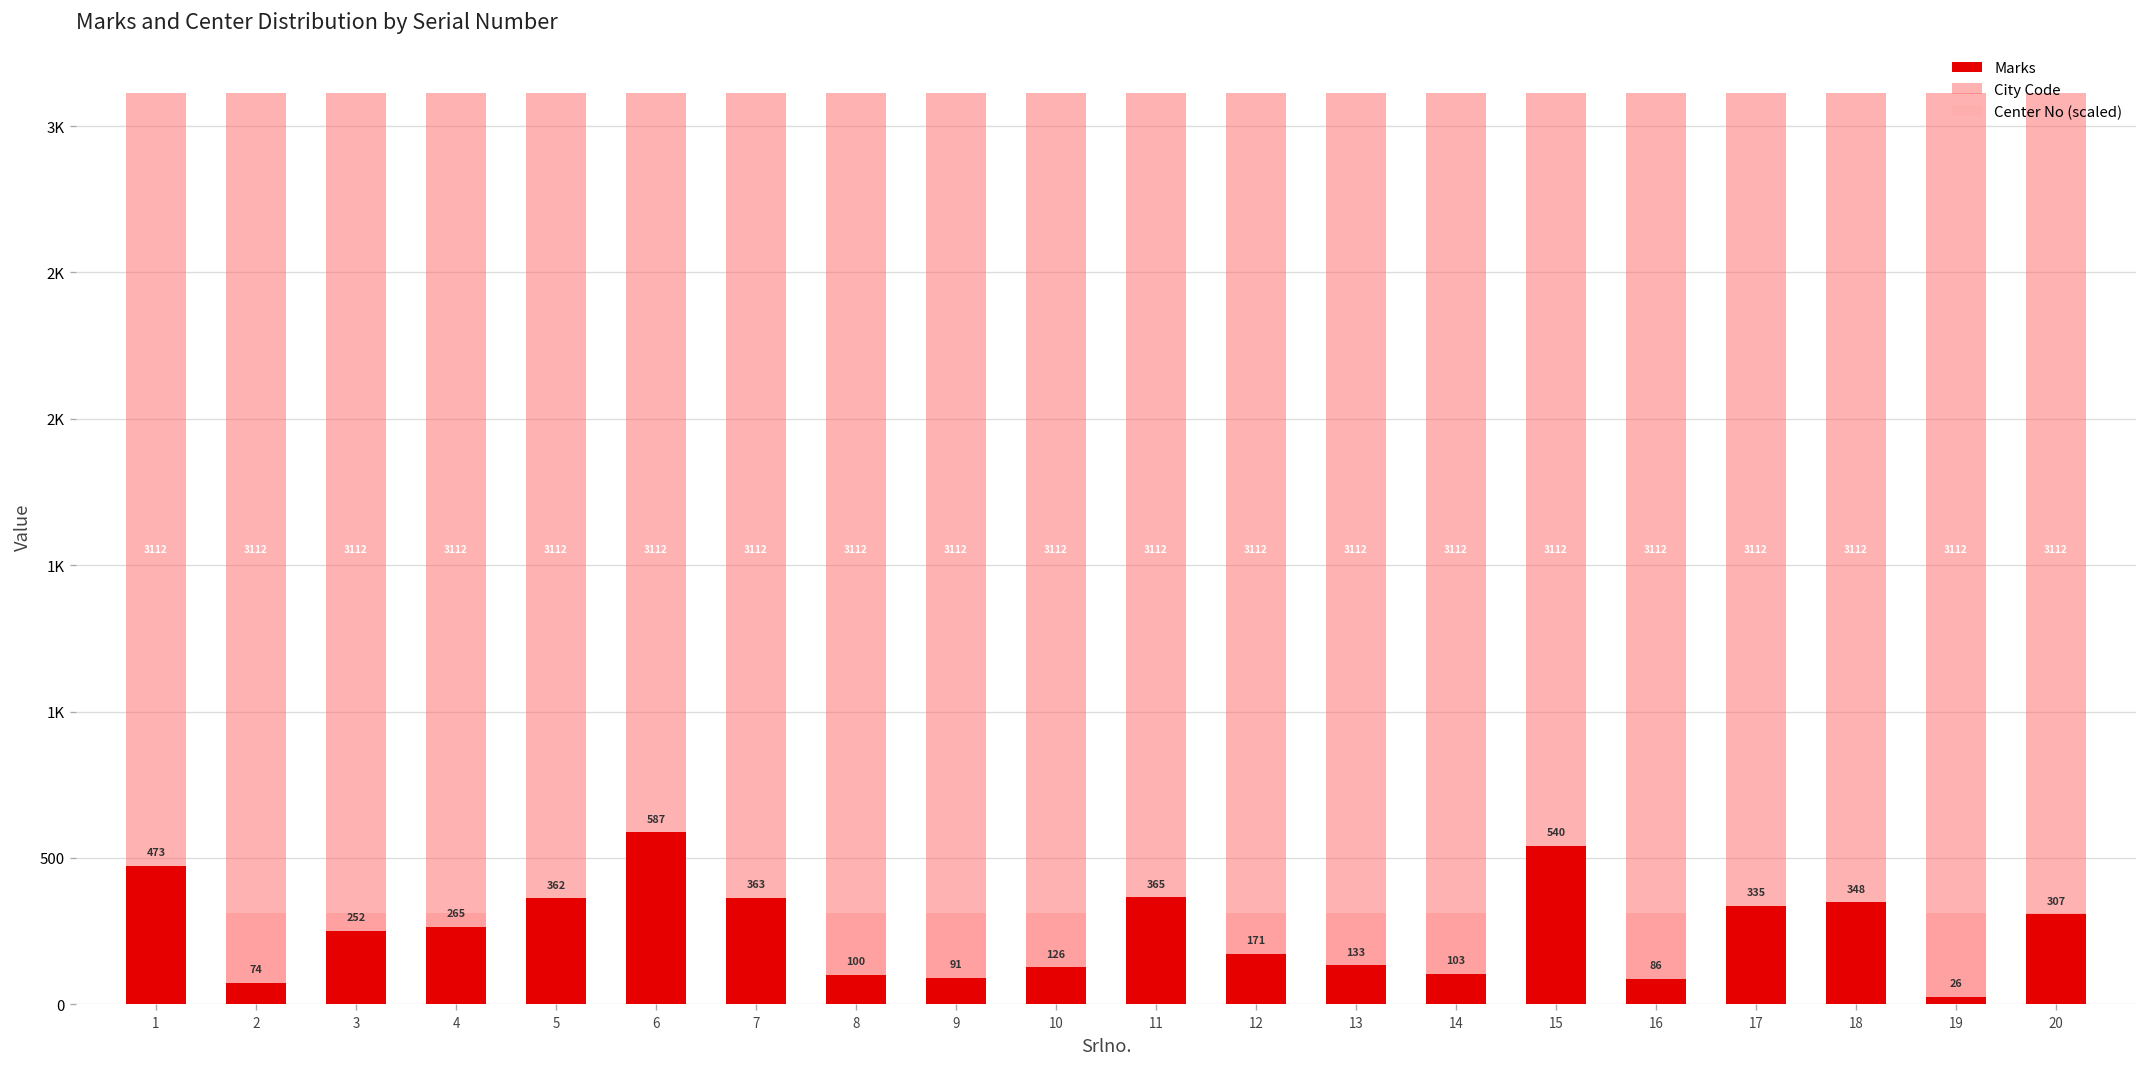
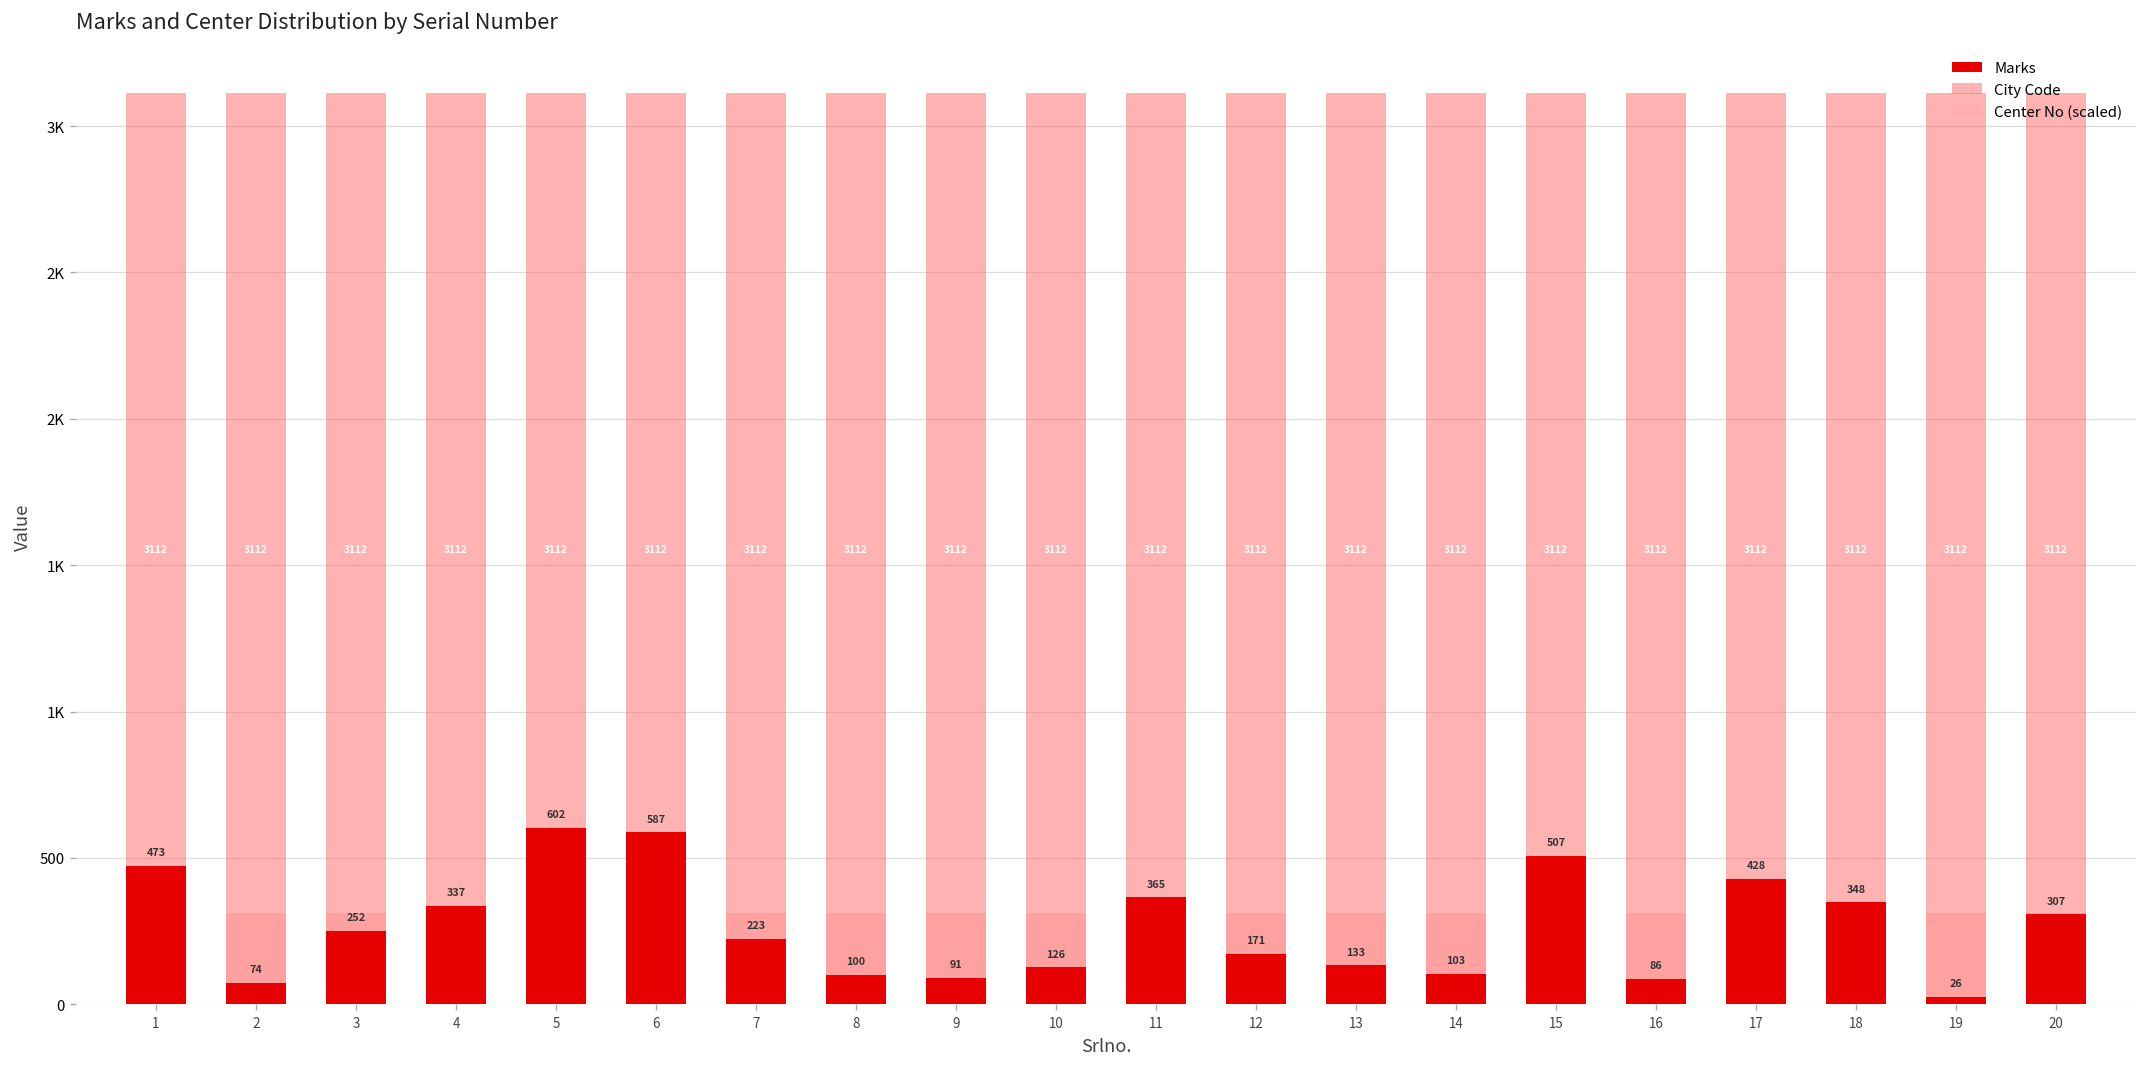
  {
    "Marks": {
-     "4": 265,
-     "5": 362,
-     "7": 363,
-     "15": 540,
-     "17": 335
+     "4": 337,
+     "5": 602,
+     "7": 223,
+     "15": 507,
+     "17": 428
    },
    "City Code": {
      "1": 3112,
      "2": 3112,
      "3": 3112,
      "4": 3112,
      "5": 3112,
      "6": 3112,
      "7": 3112,
      "8": 3112,
      "9": 3112,
      "10": 3112,
      "11": 3112,
      "12": 3112,
      "13": 3112,
      "14": 3112,
      "15": 3112,
      "16": 3112,
      "17": 3112,
      "18": 3112,
      "19": 3112,
      "20": 3112
    }
  }
